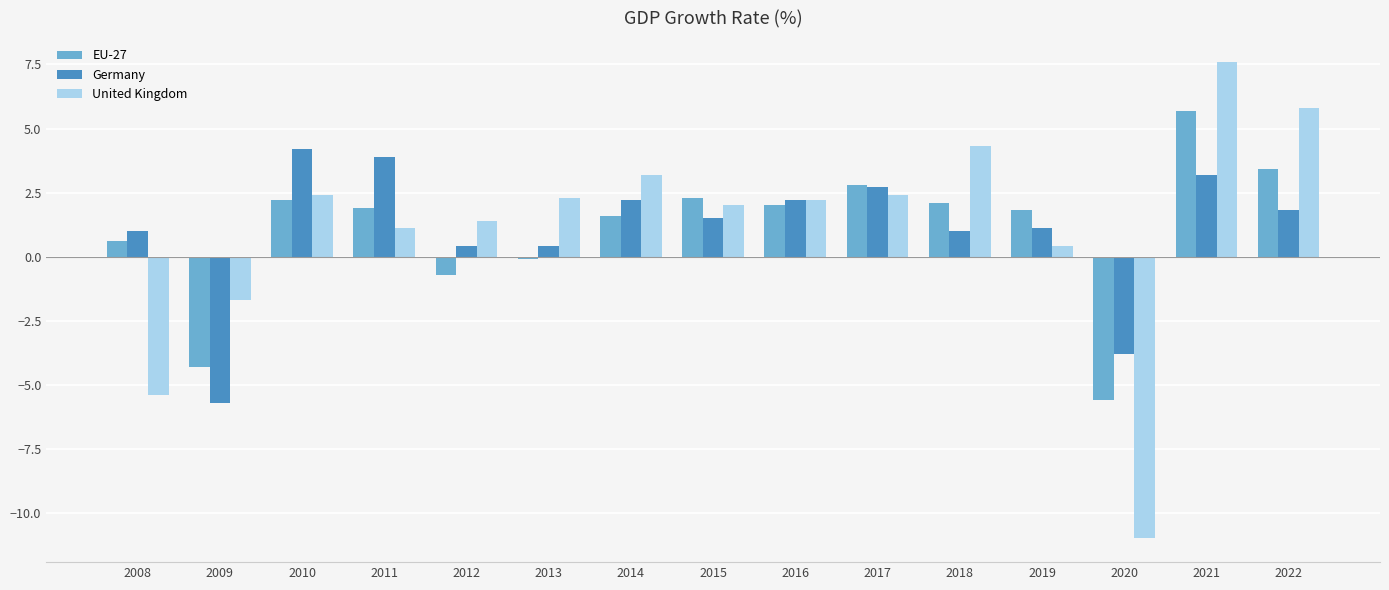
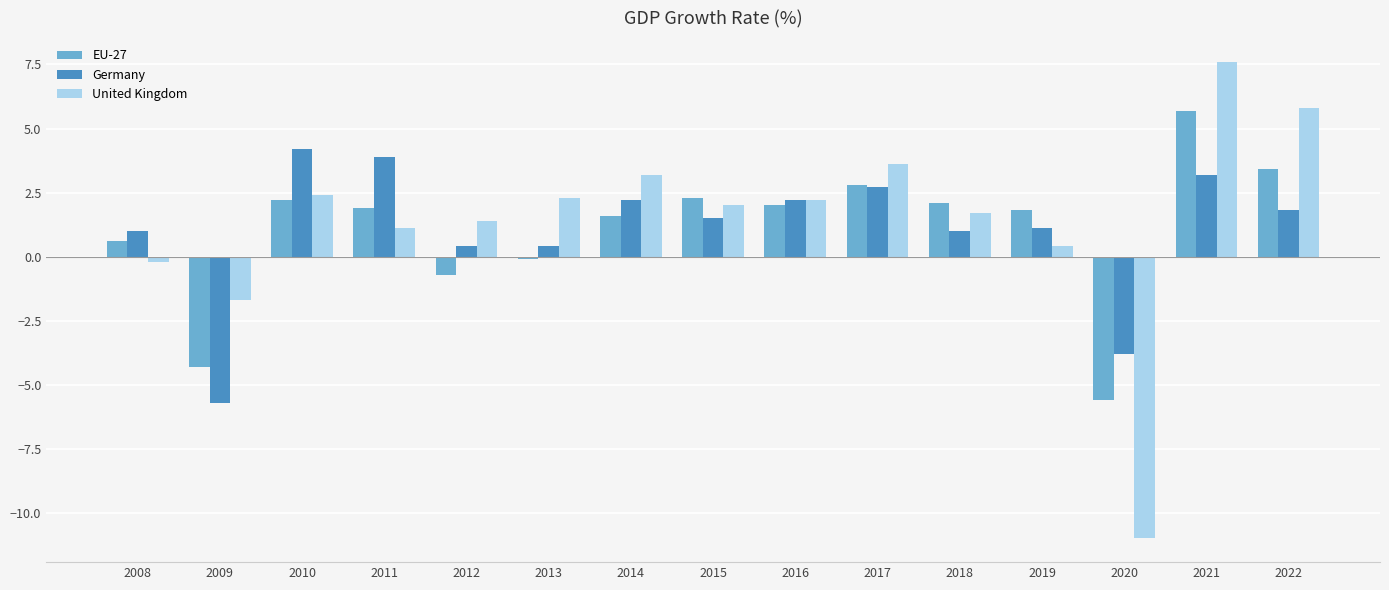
  {
    "United Kingdom": {
-     "2008": -5.4,
+     "2008": -0.2,
      "2009": -1.7,
      "2010": 2.4,
      "2011": 1.1,
      "2012": 1.4,
      "2013": 2.3,
      "2014": 3.2,
      "2015": 2.0,
      "2016": 2.2,
-     "2017": 2.4,
-     "2018": 4.3,
+     "2017": 3.6,
+     "2018": 1.7,
      "2019": 0.4,
      "2020": -11.0,
      "2021": 7.6,
      "2022": 5.8
    }
  }
